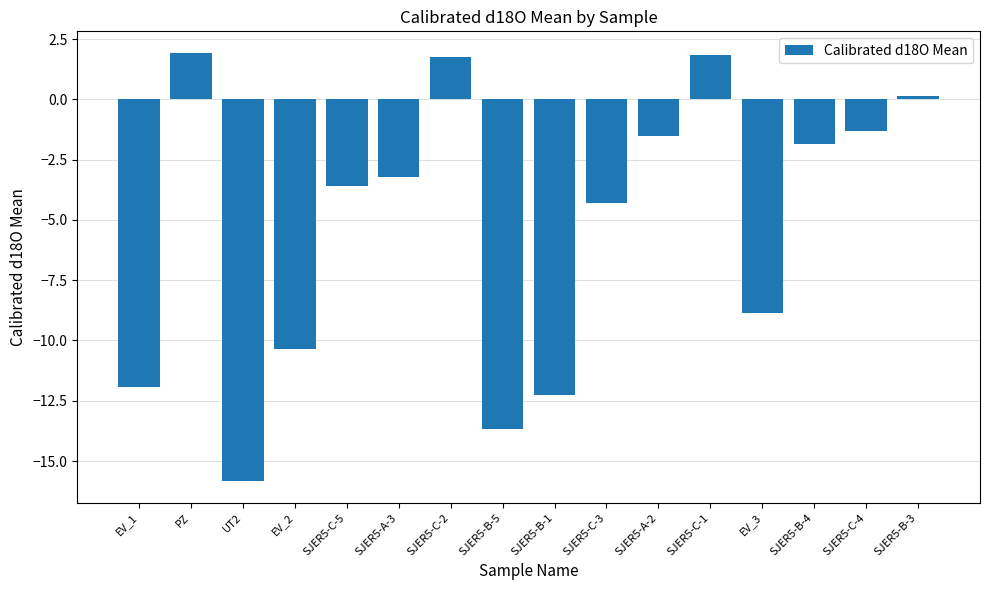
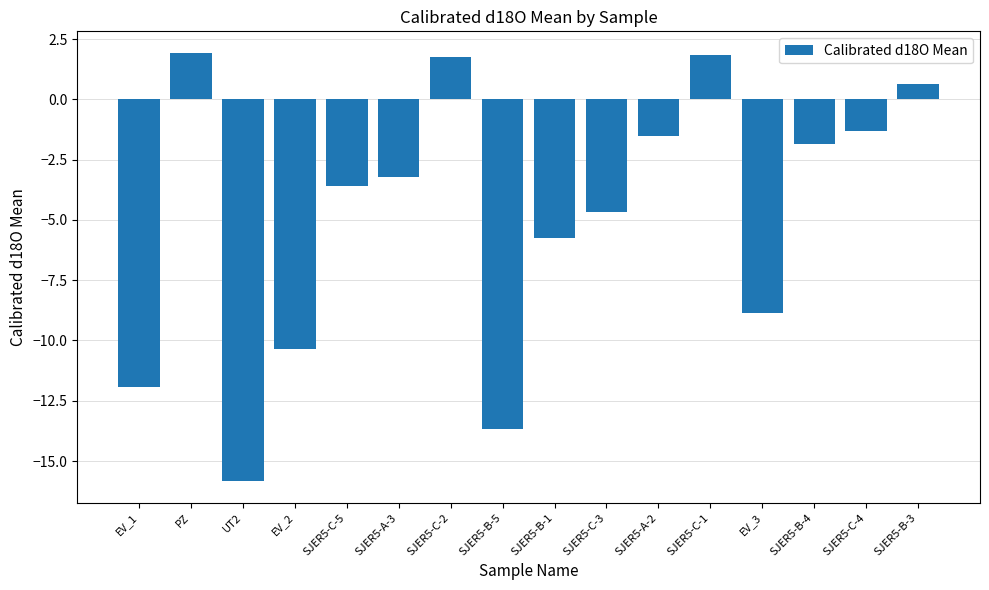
  {
    "EV_1": -11.9,
    "PZ": 1.9,
    "UT2": -15.8,
    "EV_2": -10.4,
    "SJER5-C-5": -3.6,
    "SJER5-A-3": -3.2,
    "SJER5-C-2": 1.7,
    "SJER5-B-5": -13.7,
-   "SJER5-B-1": -12.2,
-   "SJER5-C-3": -4.3,
+   "SJER5-B-1": -5.7,
+   "SJER5-C-3": -4.7,
    "SJER5-A-2": -1.5,
    "SJER5-C-1": 1.8,
    "EV_3": -8.9,
    "SJER5-B-4": -1.9,
    "SJER5-C-4": -1.3,
-   "SJER5-B-3": 0.1
+   "SJER5-B-3": 0.6
  }
